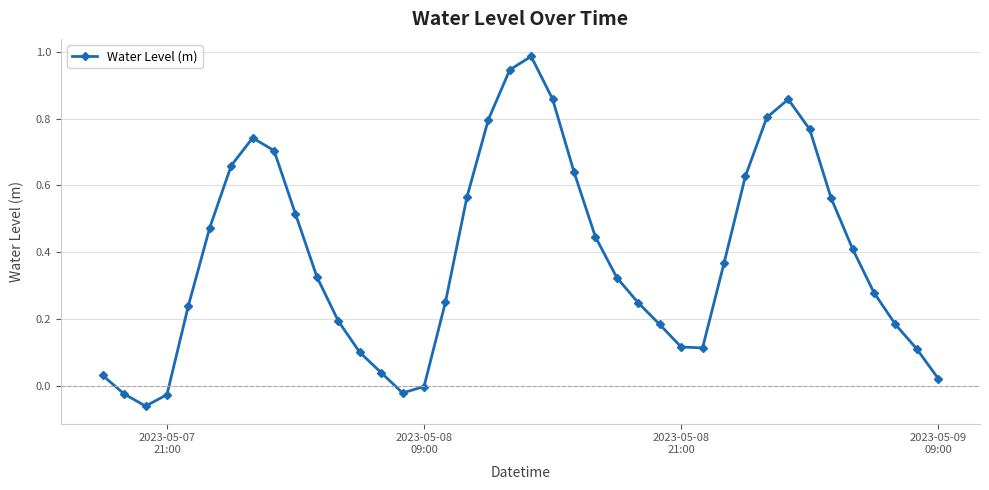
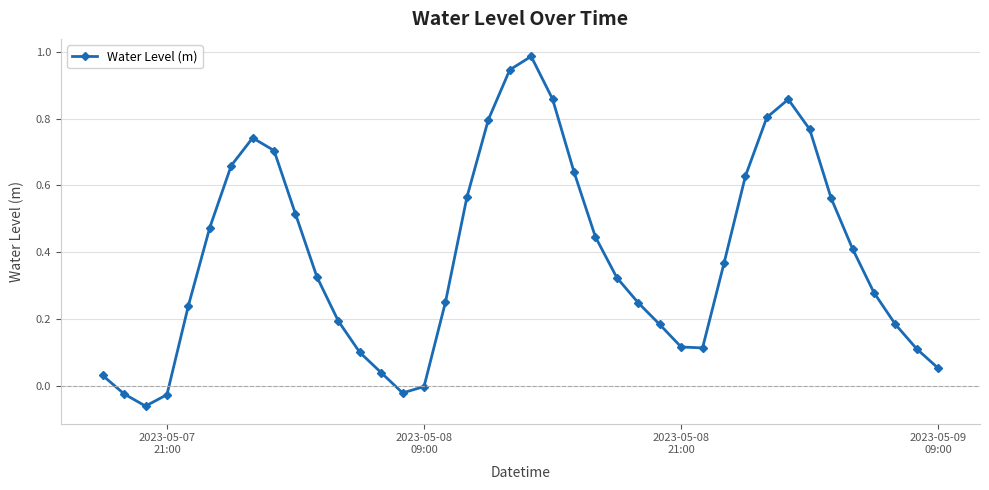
  {
    "2023-05-07 21:00": -0.03,
    "2023-05-08 09:00": 0.00,
    "2023-05-08 21:00": 0.12,
-   "2023-05-09 09:00": 0.02
+   "2023-05-09 09:00": 0.05
  }
